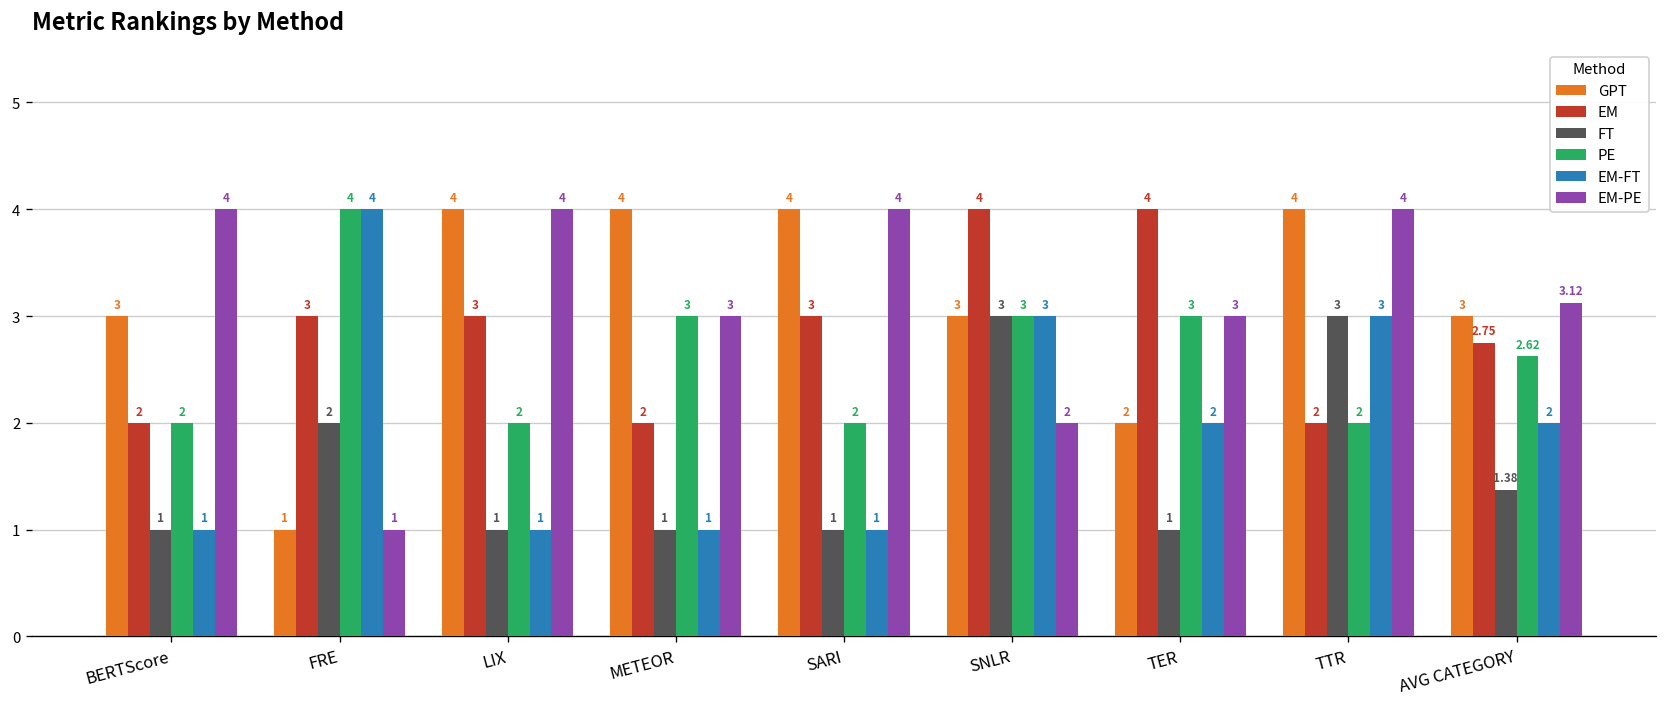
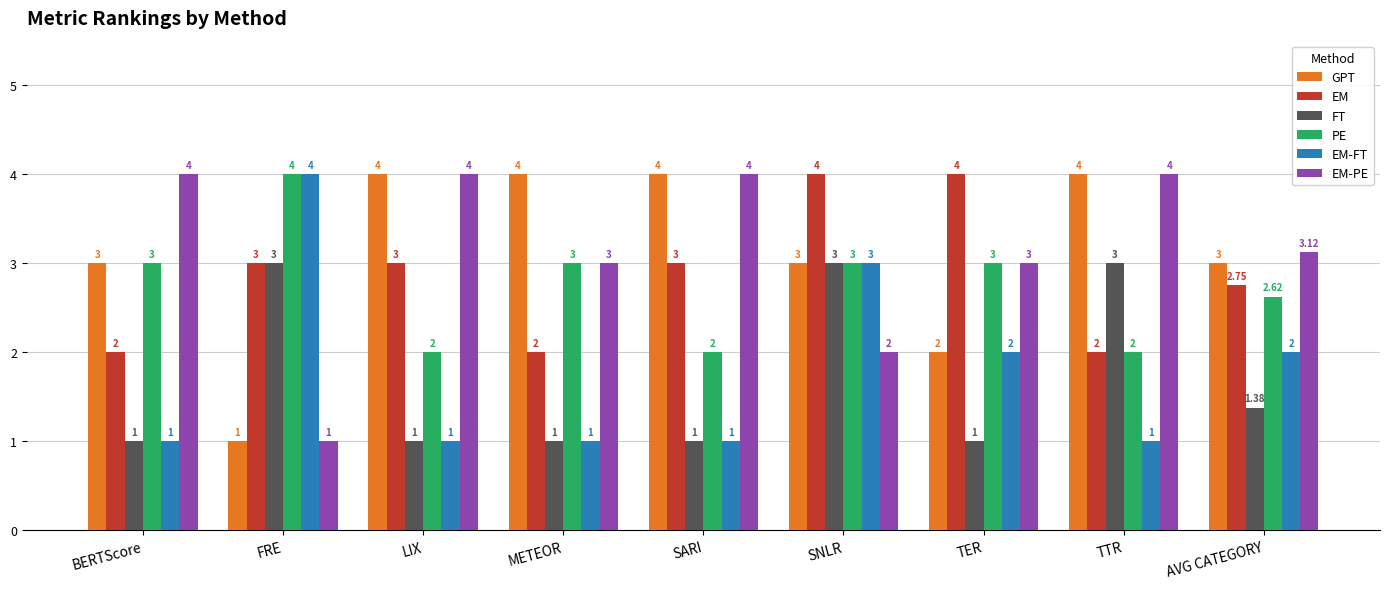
  {
    "GPT": {
      "BERTScore": 3,
      "FRE": 1,
      "LIX": 4,
      "METEOR": 4,
      "SARI": 4,
      "SNLR": 3,
      "TER": 2,
      "TTR": 4,
      "AVG CATEGORY": 3
    },
    "EM": {
      "BERTScore": 2,
      "FRE": 3,
      "LIX": 3,
      "METEOR": 2,
      "SARI": 3,
      "SNLR": 4,
      "TER": 4,
      "TTR": 2,
      "AVG CATEGORY": 2.75
    },
    "FT": {
      "BERTScore": 1,
-     "FRE": 2,
+     "FRE": 3,
      "LIX": 1,
      "METEOR": 1,
      "SARI": 1,
      "SNLR": 3,
      "TER": 1,
      "TTR": 3,
      "AVG CATEGORY": 1.38
    },
    "PE": {
-     "BERTScore": 2,
+     "BERTScore": 3,
      "FRE": 4,
      "LIX": 2,
      "METEOR": 3,
      "SARI": 2,
      "SNLR": 3,
      "TER": 3,
      "TTR": 2,
      "AVG CATEGORY": 2.62
    },
    "EM-FT": {
      "BERTScore": 1,
      "FRE": 4,
      "LIX": 1,
      "METEOR": 1,
      "SARI": 1,
      "SNLR": 3,
      "TER": 2,
-     "TTR": 3,
+     "TTR": 1,
      "AVG CATEGORY": 2
    },
    "EM-PE": {
      "BERTScore": 4,
      "FRE": 1,
      "LIX": 4,
      "METEOR": 3,
      "SARI": 4,
      "SNLR": 2,
      "TER": 3,
      "TTR": 4,
      "AVG CATEGORY": 3.12
    }
  }
